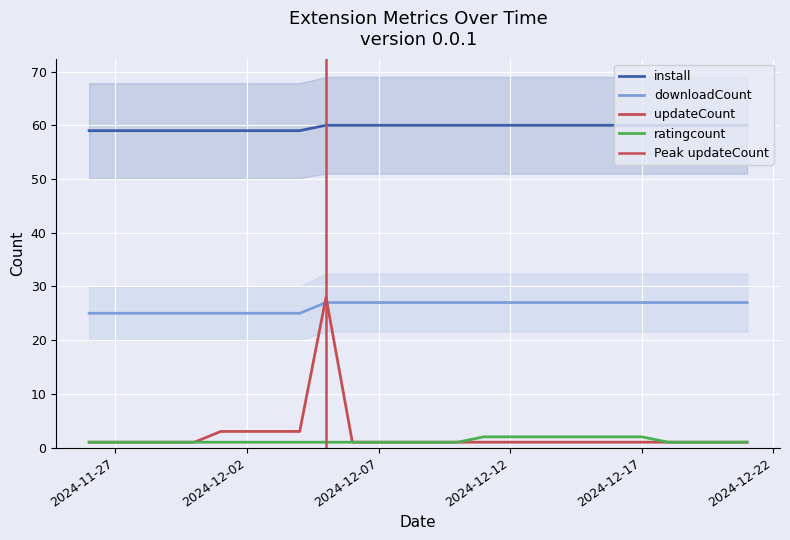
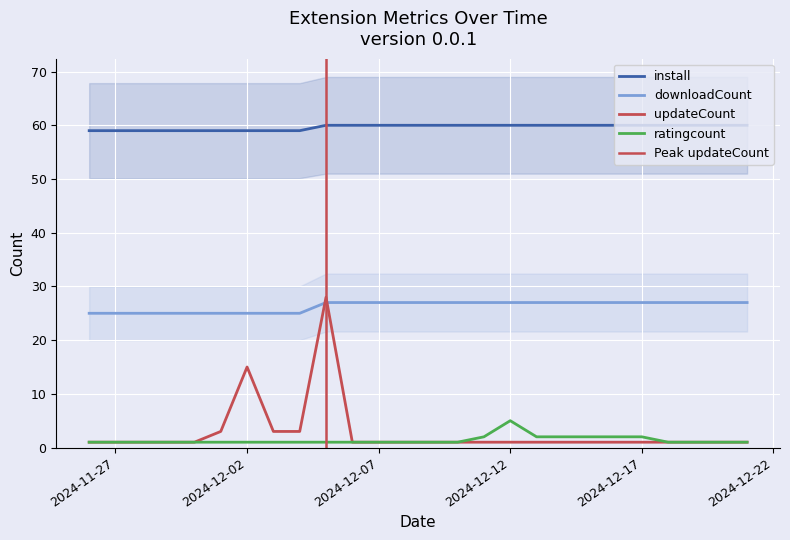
  {
    "updateCount": {
-     "2024-12-02": 3,
+     "2024-12-02": 15,
      "2024-12-12": 1,
      "2024-12-17": 1
    },
    "ratingcount": {
      "2024-12-02": 1,
-     "2024-12-12": 2,
+     "2024-12-12": 5,
      "2024-12-17": 2
    }
  }
